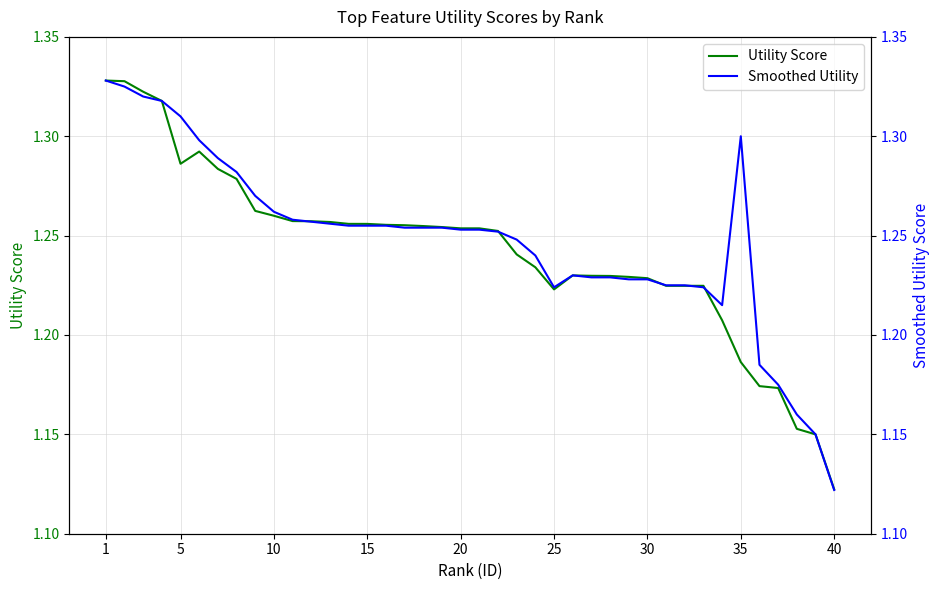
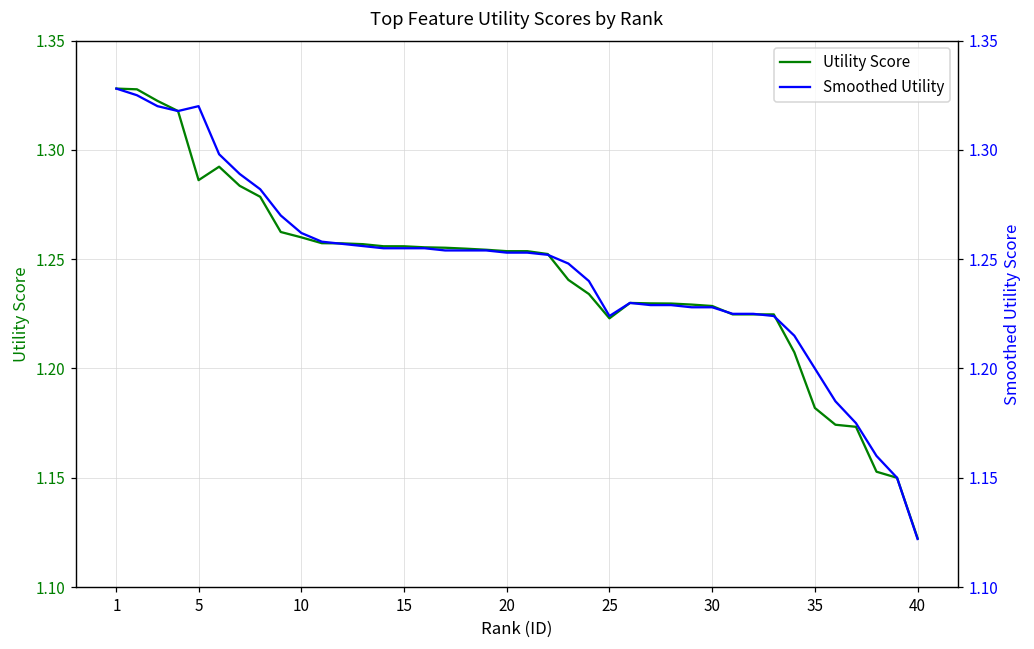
  {
    "Utility Score": {
      "1": 1.328,
      "5": 1.286,
      "10": 1.260,
      "15": 1.256,
      "20": 1.254,
      "25": 1.223,
      "30": 1.229,
-     "35": 1.186,
+     "35": 1.182,
      "40": 1.122
    },
    "Smoothed Utility": {
      "1": 1.328,
-     "5": 1.31,
+     "5": 1.32,
      "10": 1.262,
      "15": 1.255,
      "20": 1.253,
      "25": 1.224,
      "30": 1.228,
-     "35": 1.3,
+     "35": 1.2,
      "40": 1.122
    }
  }
